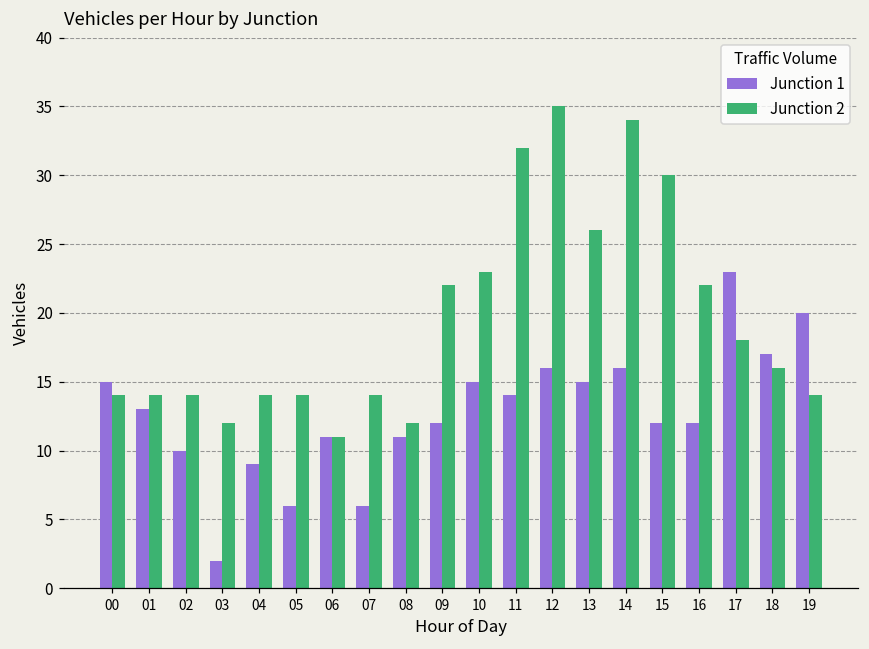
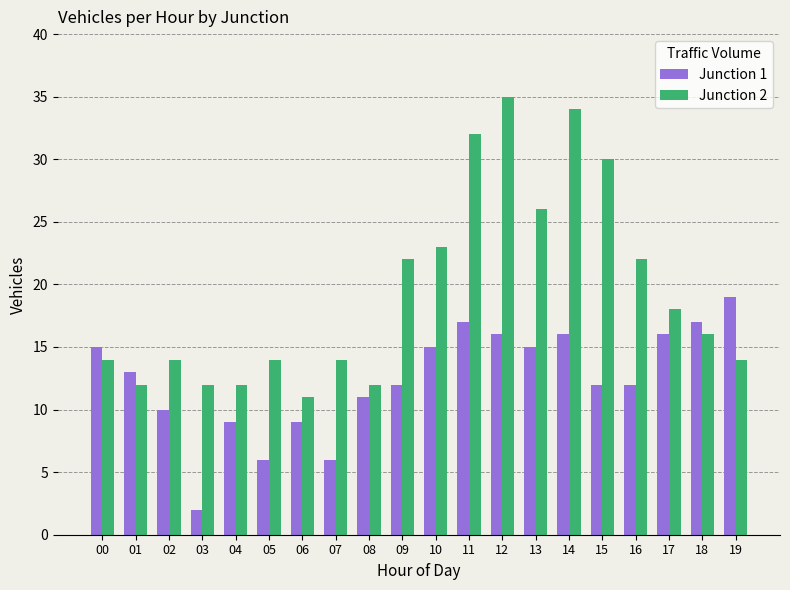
  {
    "Junction 1": {
      "00": 15,
      "01": 13,
      "02": 10,
      "03": 2,
      "04": 9,
      "05": 6,
-     "06": 11,
+     "06": 9,
      "07": 6,
      "08": 11,
      "09": 12,
      "10": 15,
-     "11": 14,
+     "11": 17,
      "12": 16,
      "13": 15,
      "14": 16,
      "15": 12,
      "16": 12,
-     "17": 23,
+     "17": 16,
      "18": 17,
-     "19": 20
+     "19": 19
    },
    "Junction 2": {
      "00": 14,
-     "01": 14,
+     "01": 12,
      "02": 14,
      "03": 12,
-     "04": 14,
+     "04": 12,
      "05": 14,
      "06": 11,
      "07": 14,
      "08": 12,
      "09": 22,
      "10": 23,
      "11": 32,
      "12": 35,
      "13": 26,
      "14": 34,
      "15": 30,
      "16": 22,
      "17": 18,
      "18": 16,
      "19": 14
    }
  }
